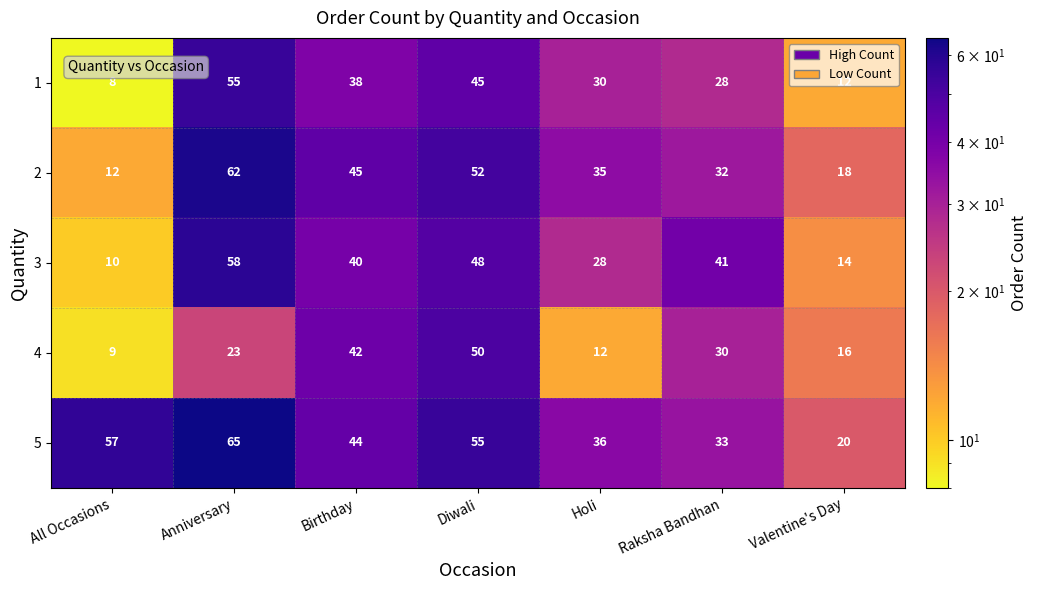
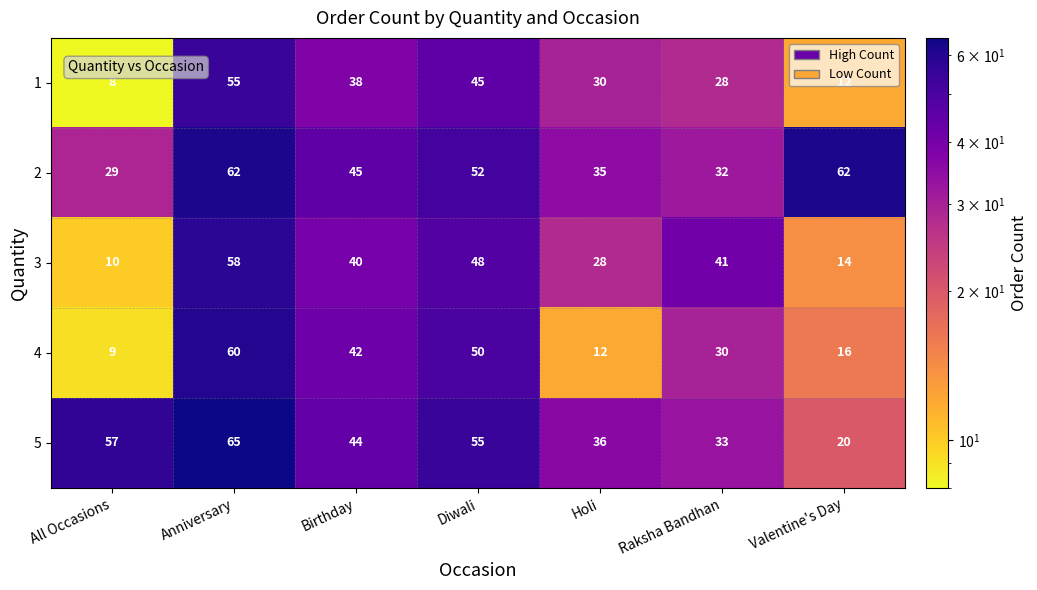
  {
    "1": {
      "Anniversary": 55,
      "Birthday": 38,
      "Diwali": 45,
      "Holi": 30,
      "Raksha Bandhan": 28
    },
    "2": {
-     "All Occasions": 12,
+     "All Occasions": 29,
      "Anniversary": 62,
      "Birthday": 45,
      "Diwali": 52,
      "Holi": 35,
      "Raksha Bandhan": 32,
-     "Valentine's Day": 18
+     "Valentine's Day": 62
    },
    "3": {
      "All Occasions": 10,
      "Anniversary": 58,
      "Birthday": 40,
      "Diwali": 48,
      "Holi": 28,
      "Raksha Bandhan": 41,
      "Valentine's Day": 14
    },
    "4": {
      "All Occasions": 9,
-     "Anniversary": 23,
+     "Anniversary": 60,
      "Birthday": 42,
      "Diwali": 50,
      "Holi": 12,
      "Raksha Bandhan": 30,
      "Valentine's Day": 16
    },
    "5": {
      "All Occasions": 57,
      "Anniversary": 65,
      "Birthday": 44,
      "Diwali": 55,
      "Holi": 36,
      "Raksha Bandhan": 33,
      "Valentine's Day": 20
    }
  }
